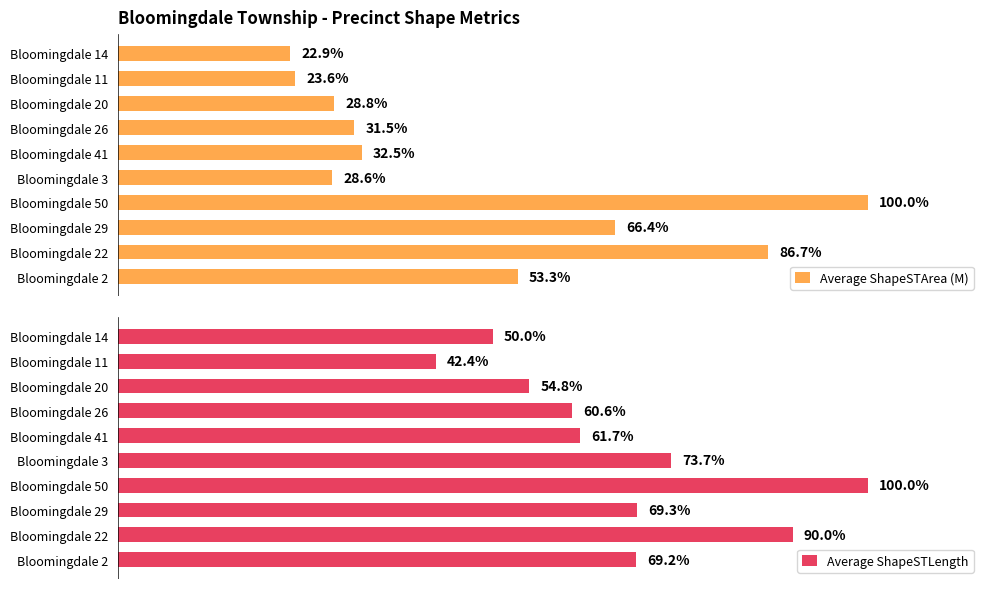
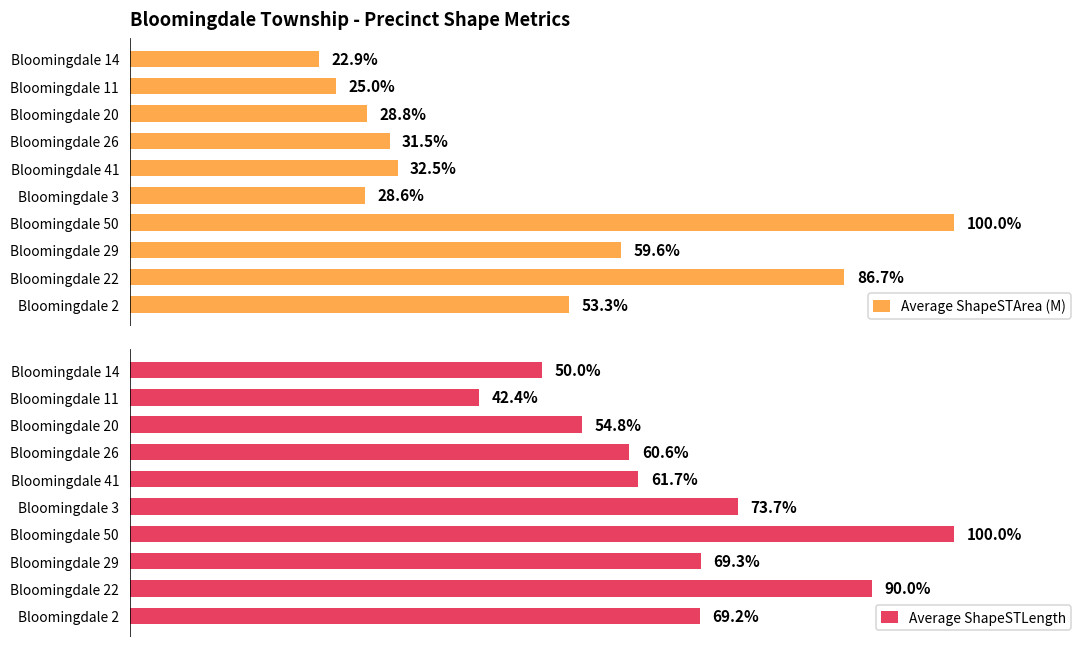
  {
    "Bloomingdale Township - Precinct Shape Metrics": {
      "Bloomingdale 14": "22.9%",
-     "Bloomingdale 11": "23.6%",
+     "Bloomingdale 11": "25.0%",
      "Bloomingdale 20": "28.8%",
      "Bloomingdale 26": "31.5%",
      "Bloomingdale 41": "32.5%",
      "Bloomingdale 3": "28.6%",
      "Bloomingdale 50": "100.0%",
-     "Bloomingdale 29": "66.4%",
+     "Bloomingdale 29": "59.6%",
      "Bloomingdale 22": "86.7%",
      "Bloomingdale 2": "53.3%"
    }
  }
